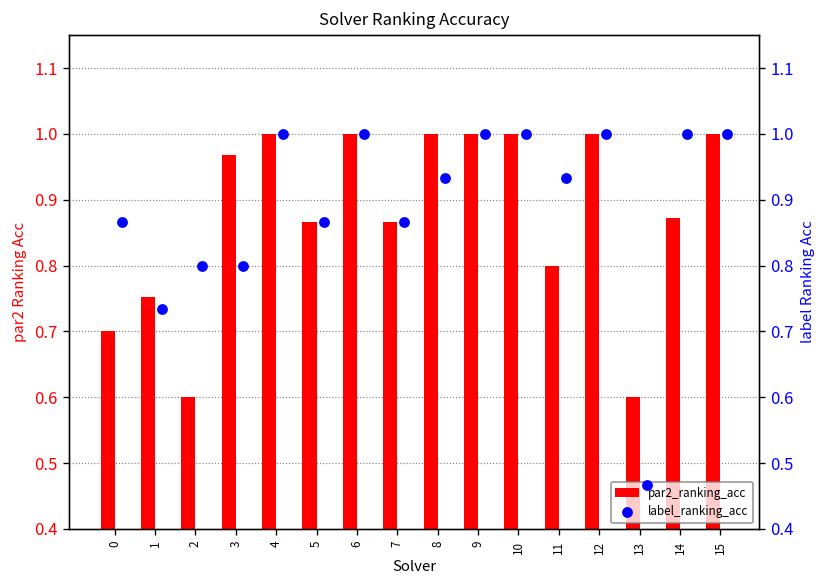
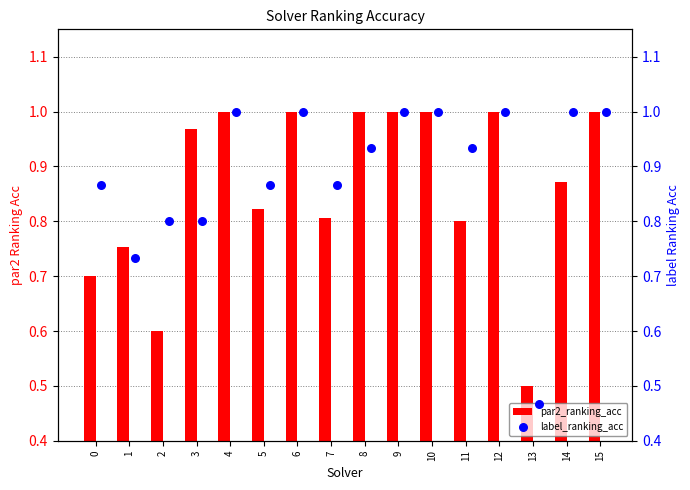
  {
    "par2_ranking_acc": {
      "0": 0.70,
      "1": 0.75,
      "2": 0.60,
      "3": 0.97,
      "4": 1.00,
-     "5": 0.87,
+     "5": 0.82,
      "6": 1.00,
-     "7": 0.87,
+     "7": 0.81,
      "8": 1.00,
      "9": 1.00,
      "10": 1.00,
      "11": 0.80,
      "12": 1.00,
-     "13": 0.6,
+     "13": 0.5,
      "14": 0.87,
      "15": 1.00
    }
  }
